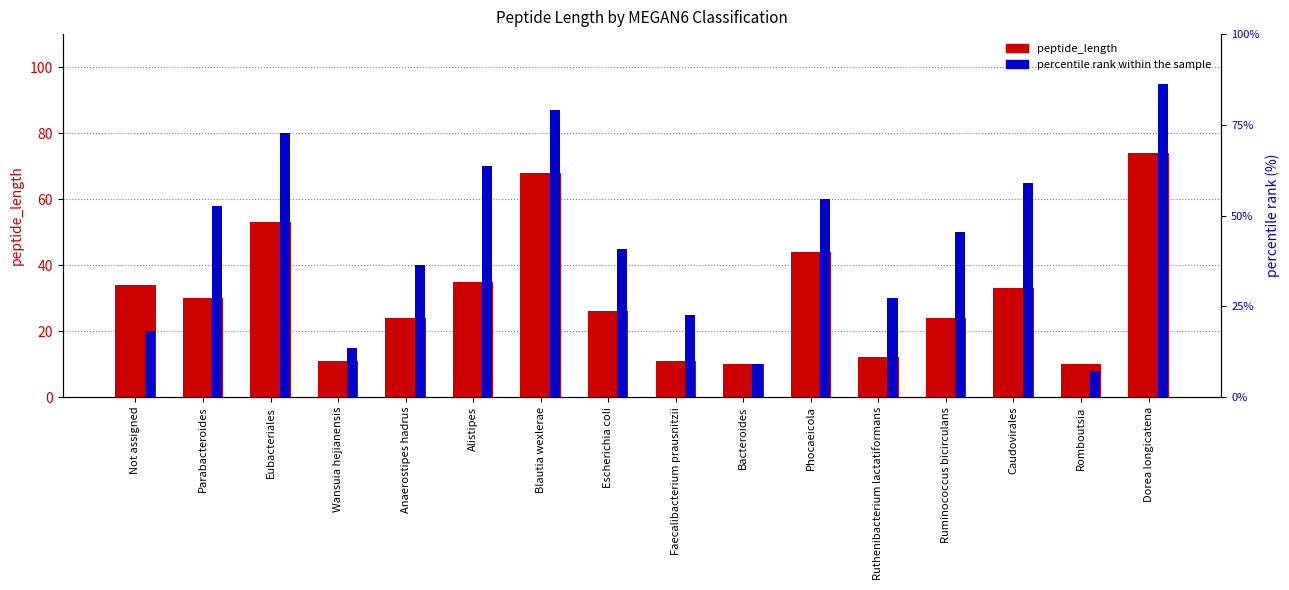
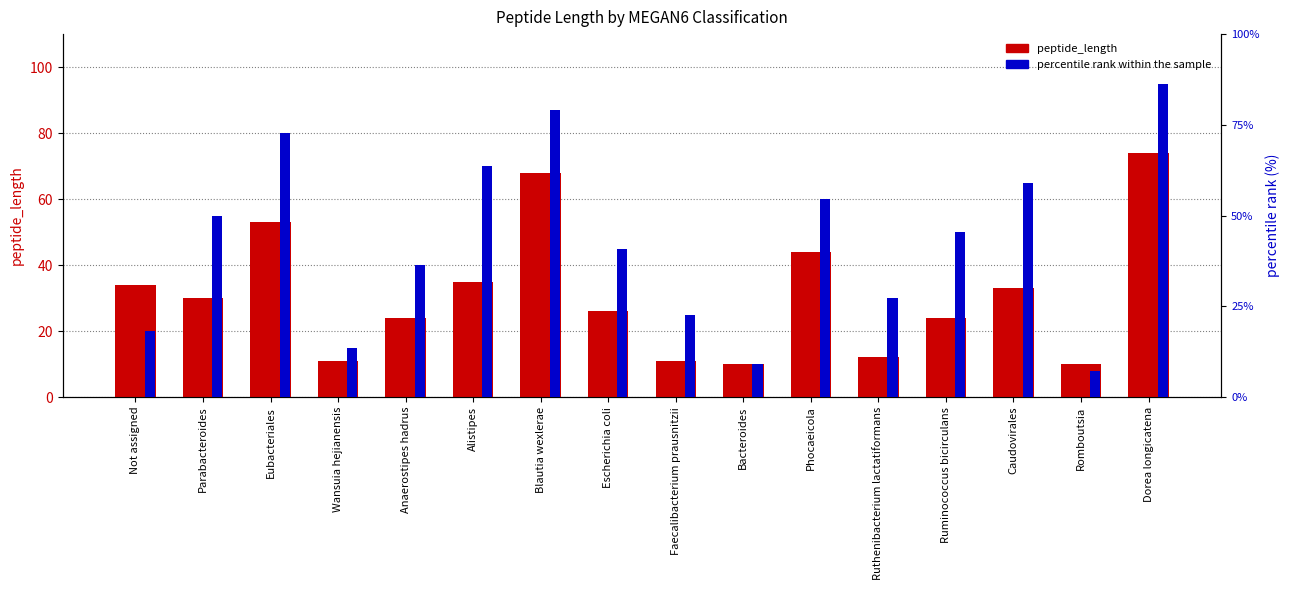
  {
    "peptide_length": {
      "Not assigned": "34",
      "Parabacteroides": "30",
      "Eubacteriales": "53",
      "Wansuia hejianensis": "11",
      "Anaerostipes hadrus": "24",
      "Alistipes": "35",
      "Blautia wexlerae": "68",
      "Escherichia coli": "26",
      "Faecalibacterium prausnitzii": "11",
      "Bacteroides": "10",
      "Phocaeicola": "44",
      "Ruthenibacterium lactatiformans": "12",
      "Ruminococcus bicirculans": "24",
      "Caudovirales": "33",
      "Romboutsia": "10",
      "Dorea longicatena": "74"
    },
    "percentile rank within the sample": {
      "Not assigned": "18%",
-     "Parabacteroides": "53%",
+     "Parabacteroides": "50%",
      "Eubacteriales": "73%",
      "Wansuia hejianensis": "14%",
      "Anaerostipes hadrus": "36%",
      "Alistipes": "64%",
      "Blautia wexlerae": "79%",
      "Escherichia coli": "41%",
      "Faecalibacterium prausnitzii": "23%",
      "Bacteroides": "9%",
      "Phocaeicola": "55%",
      "Ruthenibacterium lactatiformans": "27%",
      "Ruminococcus bicirculans": "45%",
      "Caudovirales": "59%",
      "Romboutsia": "7%",
      "Dorea longicatena": "86%"
    }
  }
